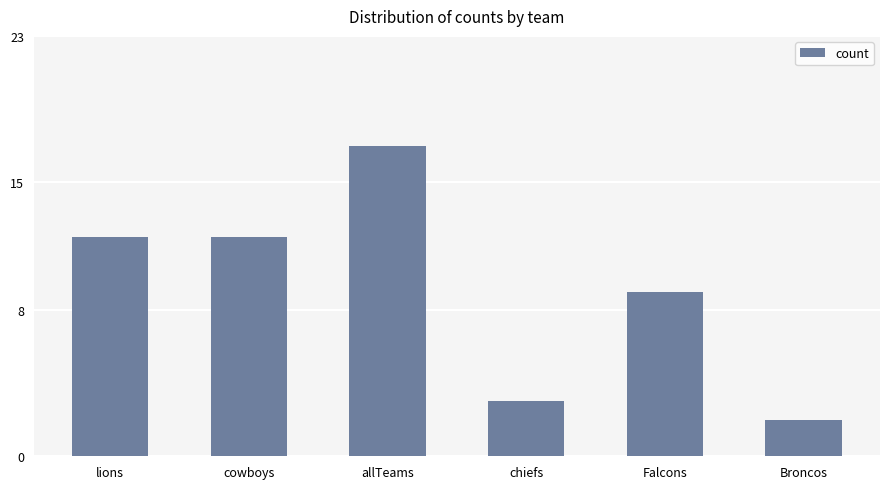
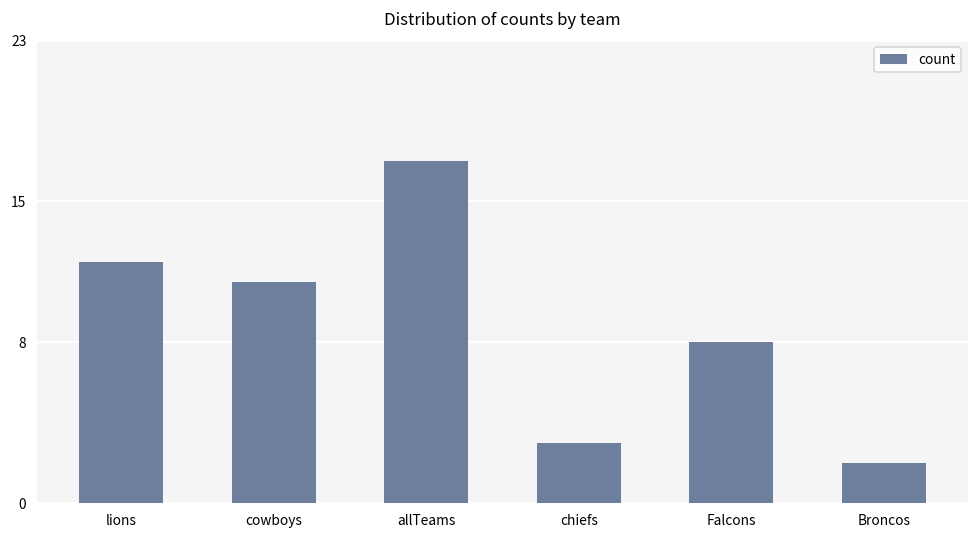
  {
    "lions": 12,
-   "cowboys": 12,
+   "cowboys": 11,
    "allTeams": 17,
    "chiefs": 3,
-   "Falcons": 9,
+   "Falcons": 8,
    "Broncos": 2
  }
